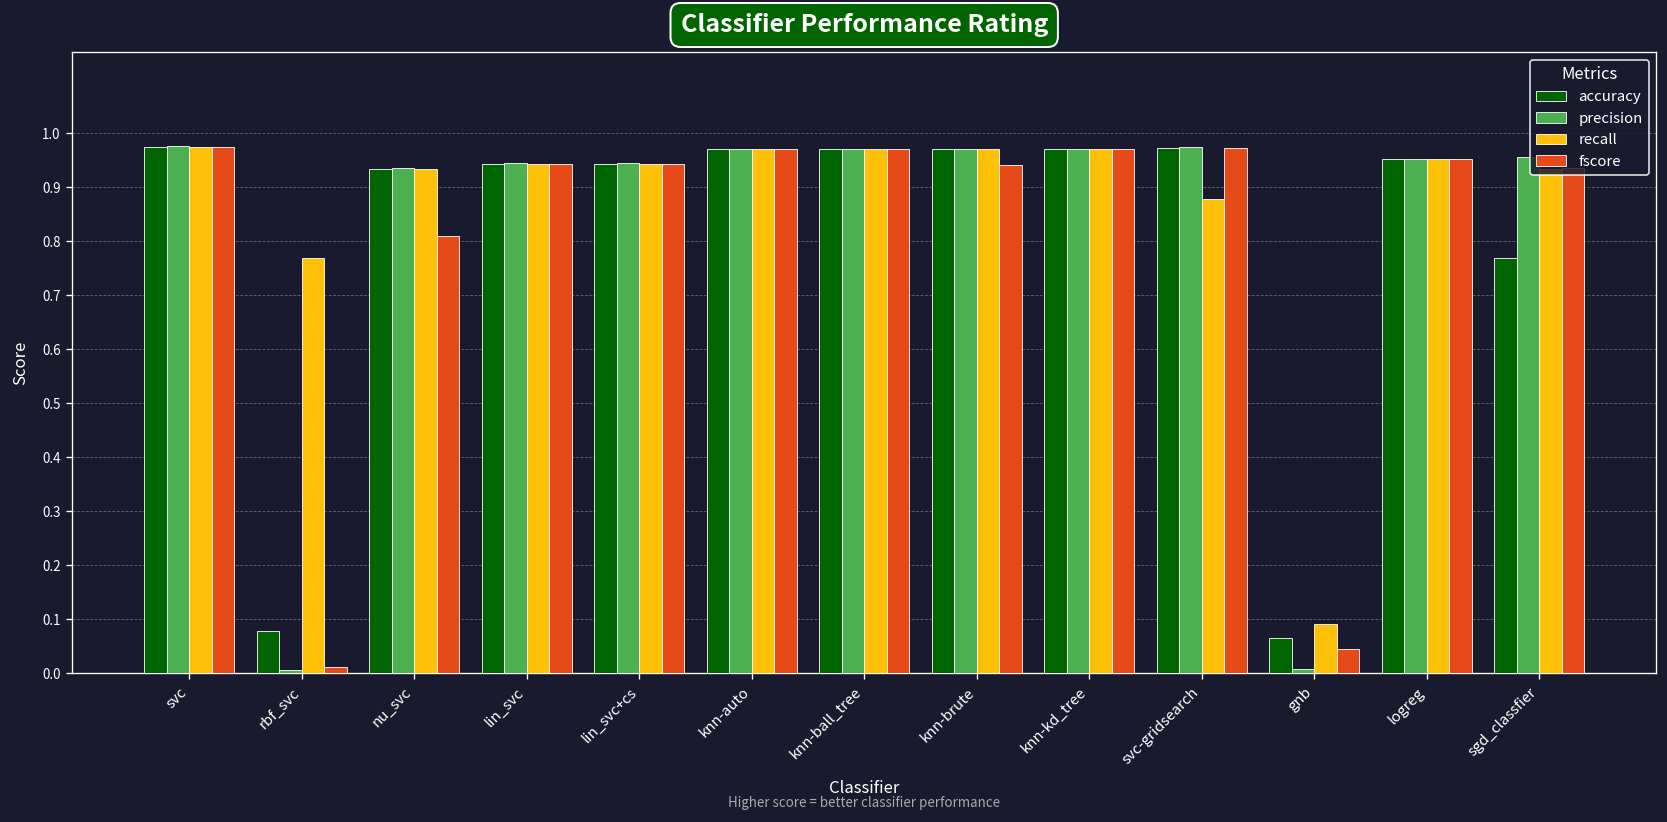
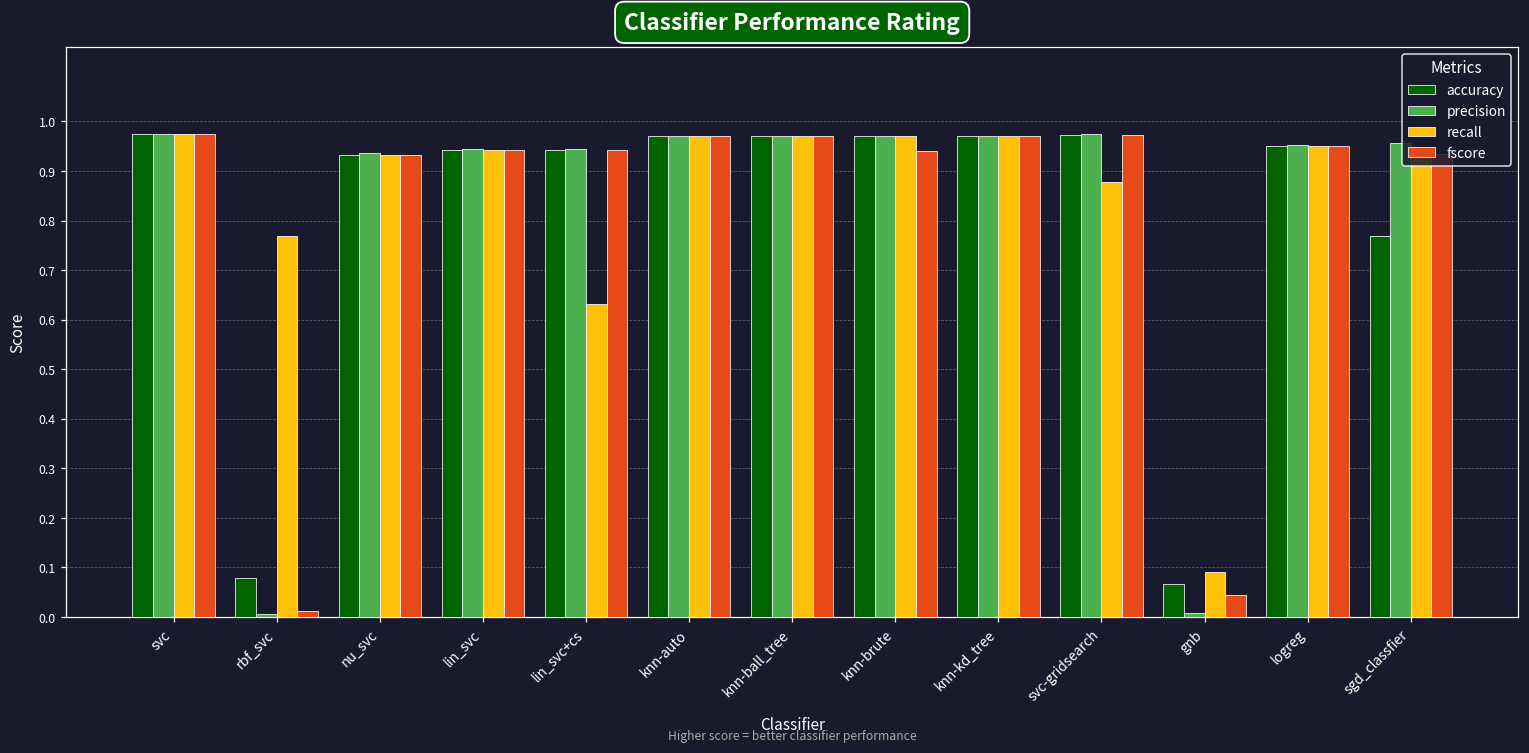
  {
    "accuracy": {
      "svc": 0.97,
      "rbf_svc": 0.08,
      "nu_svc": 0.93,
      "lin_svc": 0.94,
      "lin_svc+cs": 0.94,
      "knn-auto": 0.97,
      "knn-ball_tree": 0.97,
      "knn-brute": 0.97,
      "knn-kd_tree": 0.97,
      "svc-gridsearch": 0.97,
      "gnb": 0.07,
      "logreg": 0.95,
      "sgd_classfier": 0.77
    },
    "precision": {
      "svc": 0.98,
      "rbf_svc": 0.01,
      "nu_svc": 0.94,
      "lin_svc": 0.95,
      "lin_svc+cs": 0.95,
      "knn-auto": 0.97,
      "knn-ball_tree": 0.97,
      "knn-brute": 0.97,
      "knn-kd_tree": 0.97,
      "svc-gridsearch": 0.97,
      "gnb": 0.01,
      "logreg": 0.95,
      "sgd_classfier": 0.96
    },
    "recall": {
      "svc": 0.97,
      "rbf_svc": 0.77,
      "nu_svc": 0.93,
      "lin_svc": 0.94,
-     "lin_svc+cs": 0.94,
+     "lin_svc+cs": 0.63,
      "knn-auto": 0.97,
      "knn-ball_tree": 0.97,
      "knn-brute": 0.97,
      "knn-kd_tree": 0.97,
      "svc-gridsearch": 0.88,
      "gnb": 0.09,
      "logreg": 0.95
    },
    "fscore": {
      "svc": 0.97,
      "rbf_svc": 0.01,
-     "nu_svc": 0.81,
+     "nu_svc": 0.93,
      "lin_svc": 0.94,
      "lin_svc+cs": 0.94,
      "knn-auto": 0.97,
      "knn-ball_tree": 0.97,
      "knn-brute": 0.94,
      "knn-kd_tree": 0.97,
      "svc-gridsearch": 0.97,
      "gnb": 0.04,
      "logreg": 0.95
    }
  }
